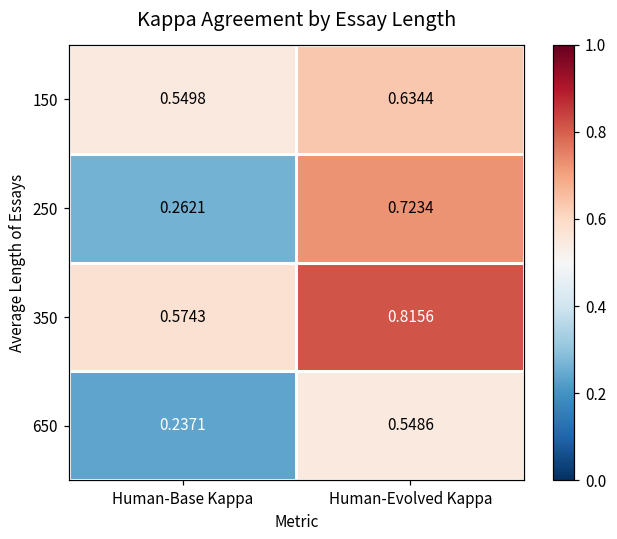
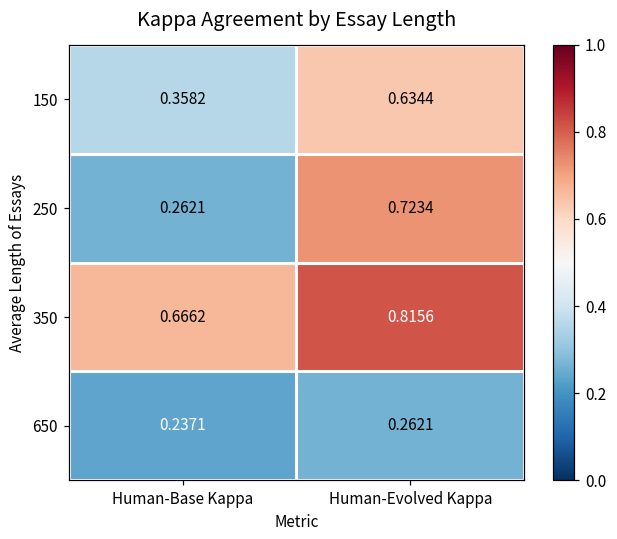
  {
    "150": {
-     "Human-Base Kappa": 0.5498,
+     "Human-Base Kappa": 0.3582,
      "Human-Evolved Kappa": 0.6344
    },
    "250": {
      "Human-Base Kappa": 0.2621,
      "Human-Evolved Kappa": 0.7234
    },
    "350": {
-     "Human-Base Kappa": 0.5743,
+     "Human-Base Kappa": 0.6662,
      "Human-Evolved Kappa": 0.8156
    },
    "650": {
      "Human-Base Kappa": 0.2371,
-     "Human-Evolved Kappa": 0.5486
+     "Human-Evolved Kappa": 0.2621
    }
  }
